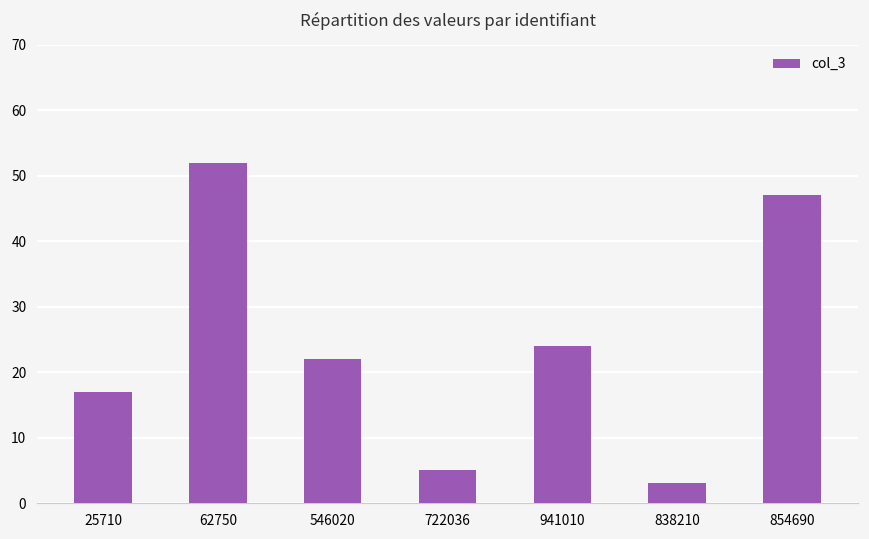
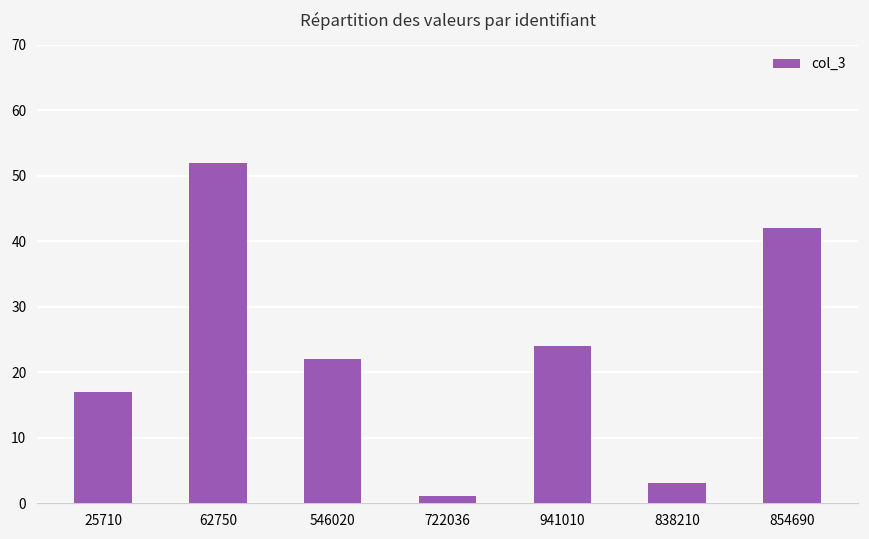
  {
    "25710": 17,
    "62750": 52,
    "546020": 22,
-   "722036": 5,
+   "722036": 1,
    "941010": 24,
    "838210": 3,
-   "854690": 47
+   "854690": 42
  }
